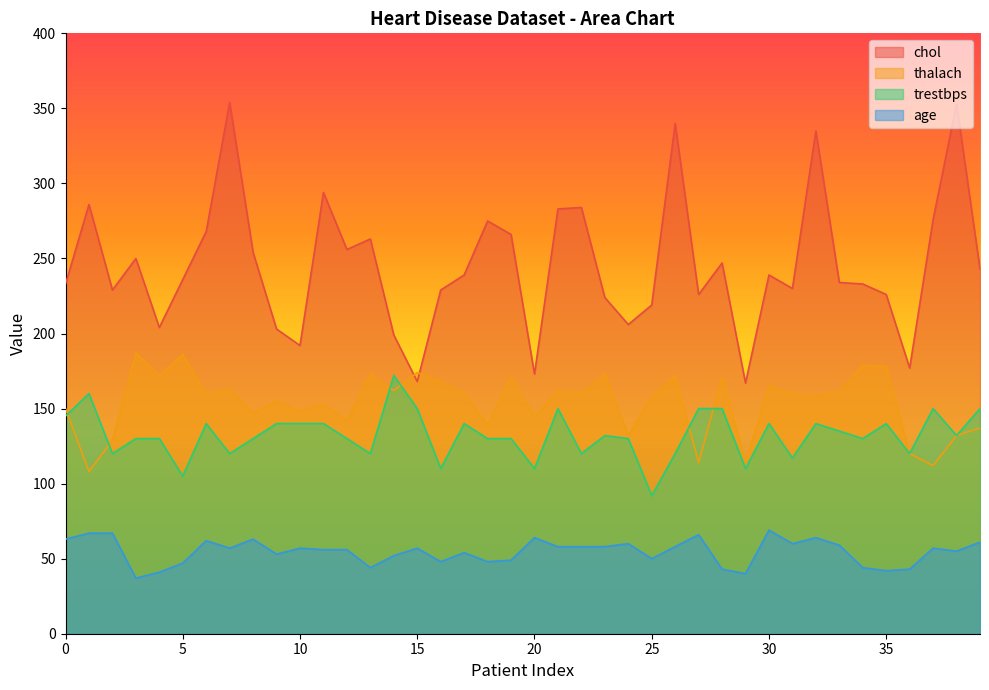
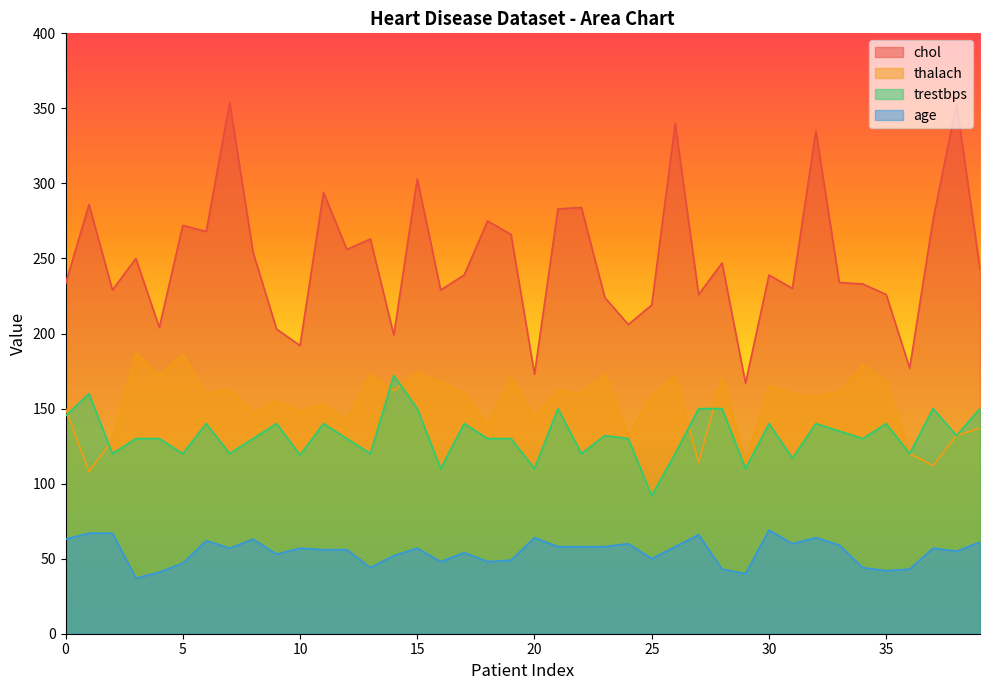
  {
    "chol": {
      "0": 233,
-     "5": 236,
+     "5": 272,
      "10": 192,
-     "15": 168,
+     "15": 303,
      "20": 173,
      "25": 219,
      "30": 239,
      "35": 226
    },
    "thalach": {
      "0": 150,
      "5": 186,
      "10": 148,
      "15": 174,
      "20": 144,
      "25": 158,
      "30": 165,
-     "35": 178
+     "35": 168
    },
    "trestbps": {
      "0": 145,
-     "5": 105,
-     "10": 140,
+     "5": 120,
+     "10": 119,
      "15": 150,
      "20": 110,
      "25": 92,
      "30": 140,
      "35": 140
    },
    "age": {
      "0": 63,
      "5": 47,
      "10": 57,
      "15": 57,
      "20": 64,
      "25": 50,
      "30": 69,
      "35": 42
    }
  }
